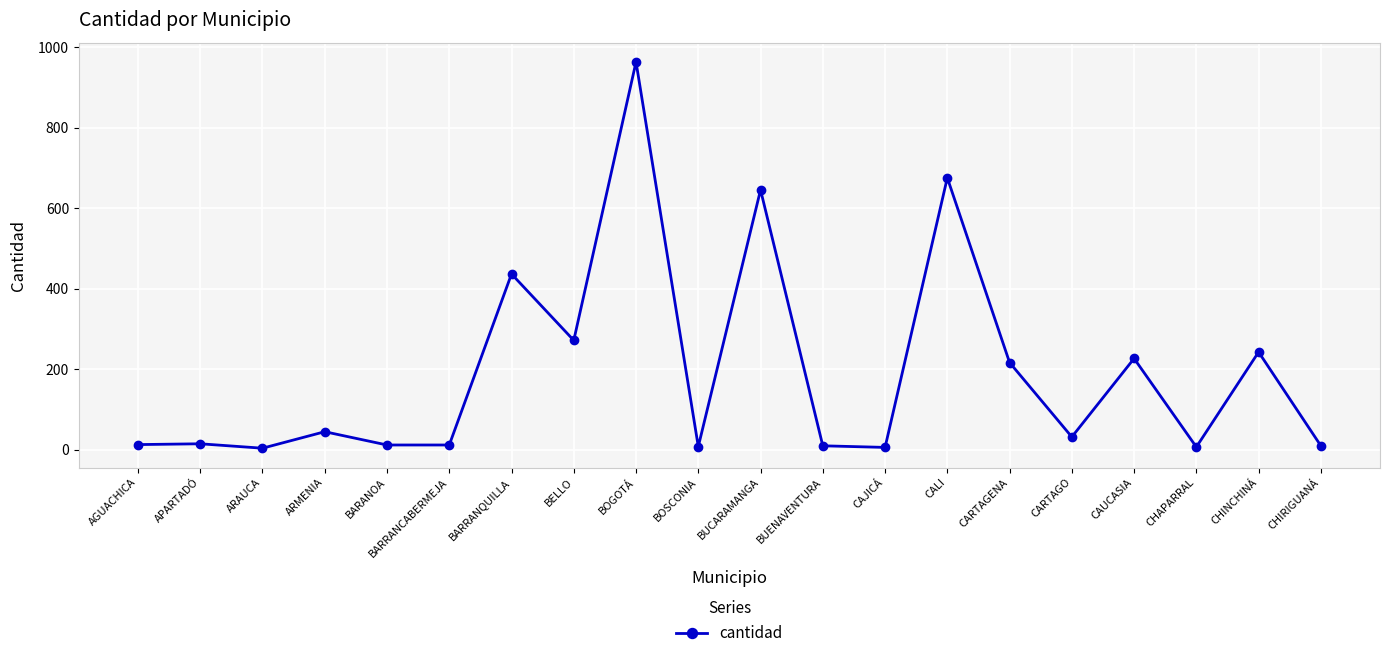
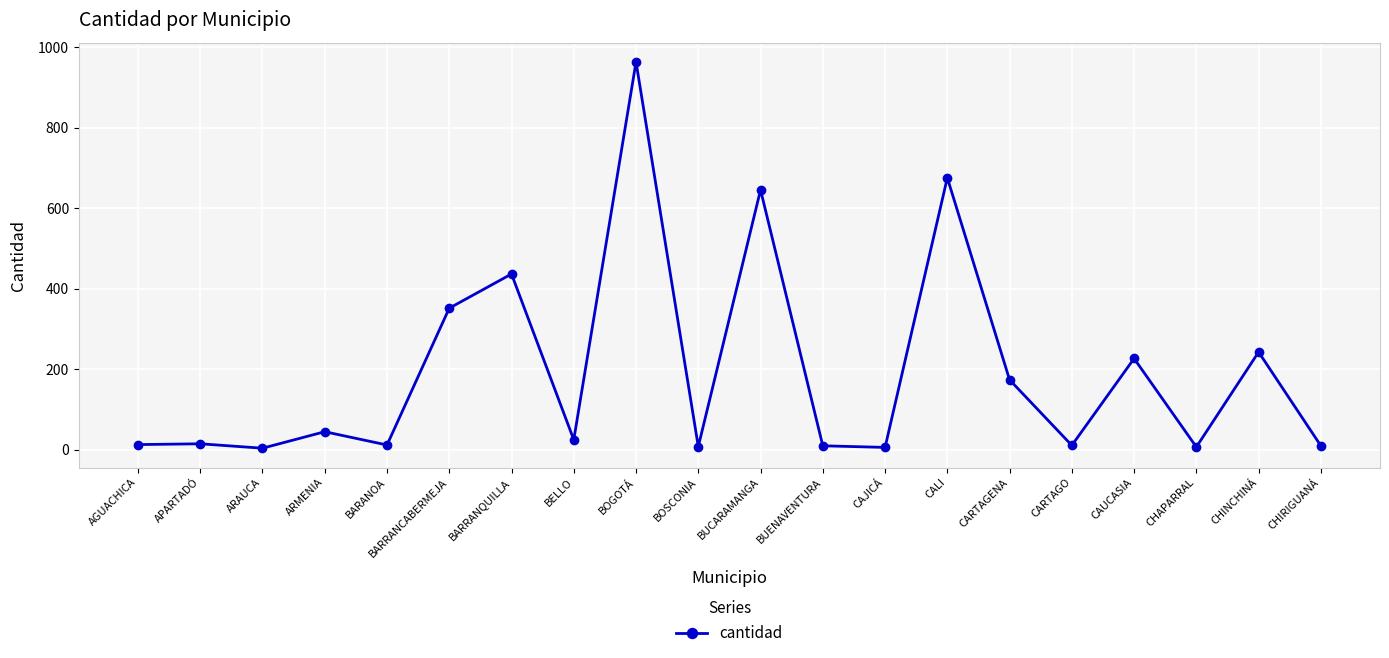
  {
    "AGUACHICA": 10,
    "APARTADÓ": 20,
    "ARAUCA": 0,
    "ARMENIA": 50,
    "BARANOA": 10,
-   "BARRANCABERMEJA": 10,
+   "BARRANCABERMEJA": 350,
    "BARRANQUILLA": 440,
-   "BELLO": 270,
+   "BELLO": 30,
    "BOGOTÁ": 960,
    "BOSCONIA": 10,
    "BUCARAMANGA": 650,
    "BUENAVENTURA": 10,
    "CAJICÁ": 10,
    "CALI": 680,
-   "CARTAGENA": 220,
-   "CARTAGO": 30,
+   "CARTAGENA": 170,
+   "CARTAGO": 10,
    "CAUCASIA": 230,
    "CHAPARRAL": 10,
    "CHINCHINÁ": 240,
    "CHIRIGUANÁ": 10
  }
